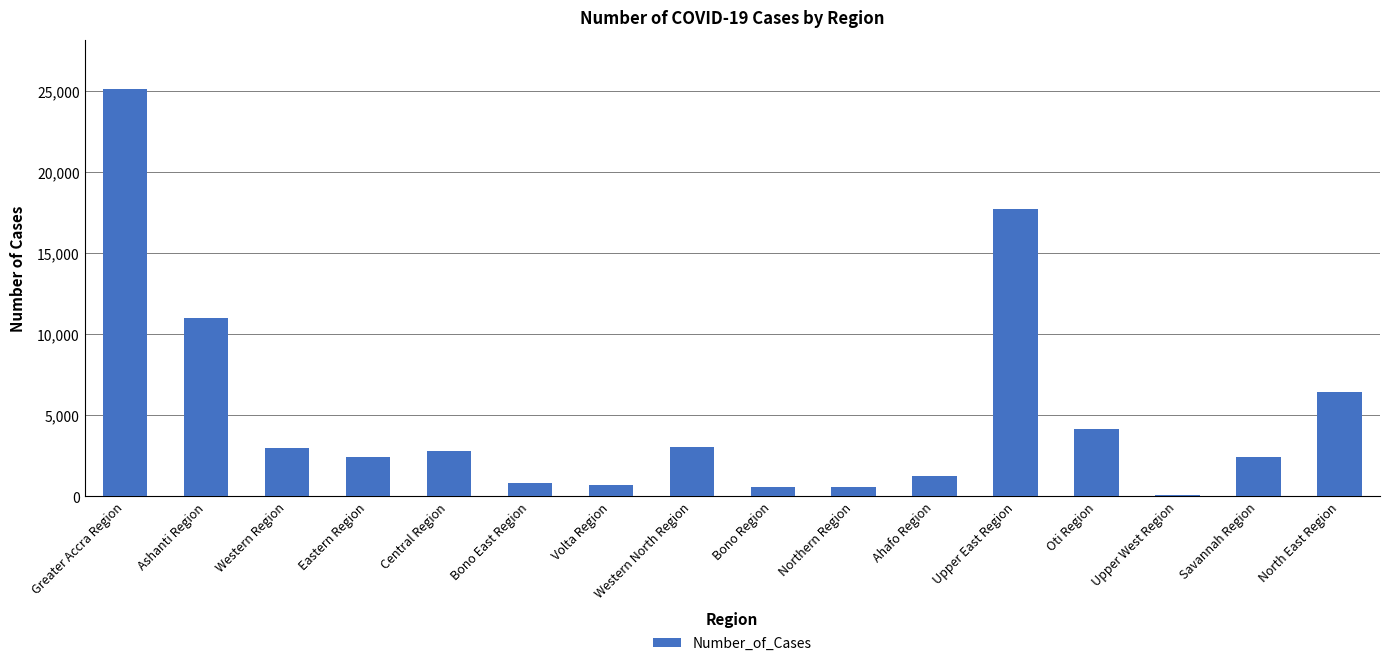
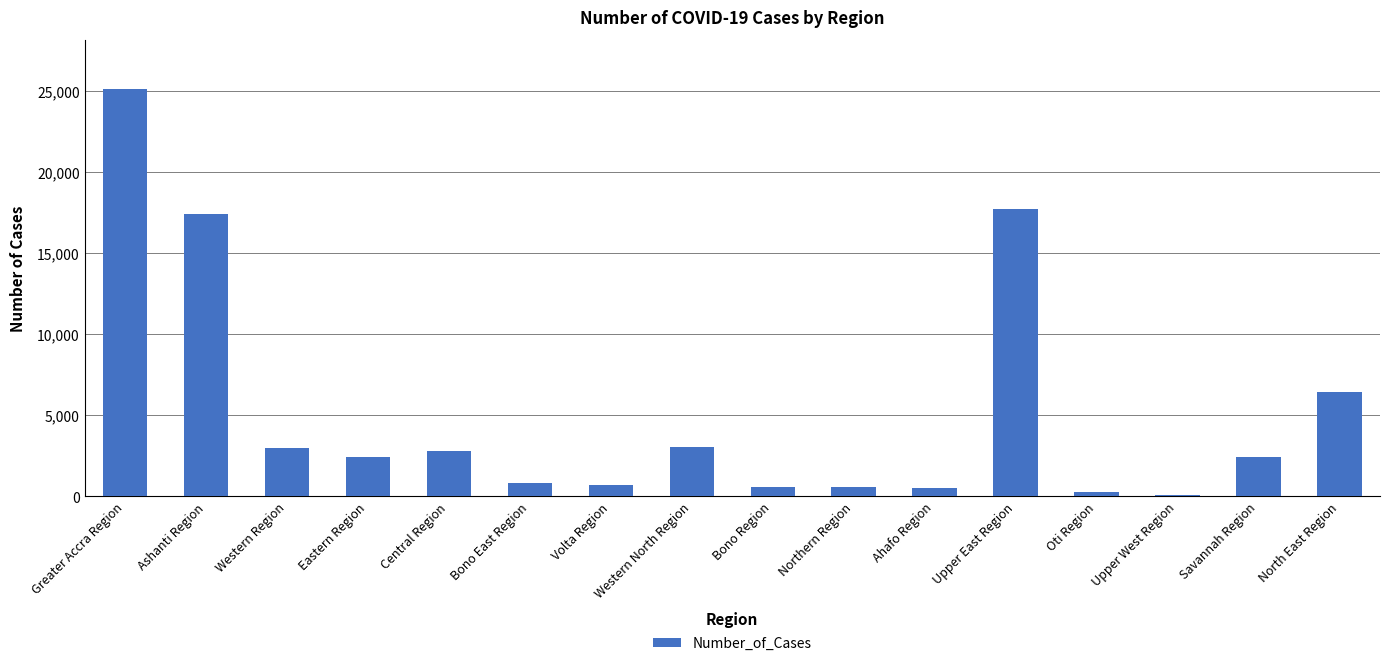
  {
    "Greater Accra Region": "25,100",
-   "Ashanti Region": "11,000",
+   "Ashanti Region": "17,400",
    "Western Region": "3,000",
    "Eastern Region": "2,400",
    "Central Region": "2,800",
    "Bono East Region": "800",
    "Volta Region": "700",
    "Western North Region": "3,000",
    "Bono Region": "600",
    "Northern Region": "500",
-   "Ahafo Region": "1,300",
+   "Ahafo Region": "500",
    "Upper East Region": "17,700",
-   "Oti Region": "4,200",
+   "Oti Region": "200",
    "Savannah Region": "2,400",
    "North East Region": "6,400"
  }
